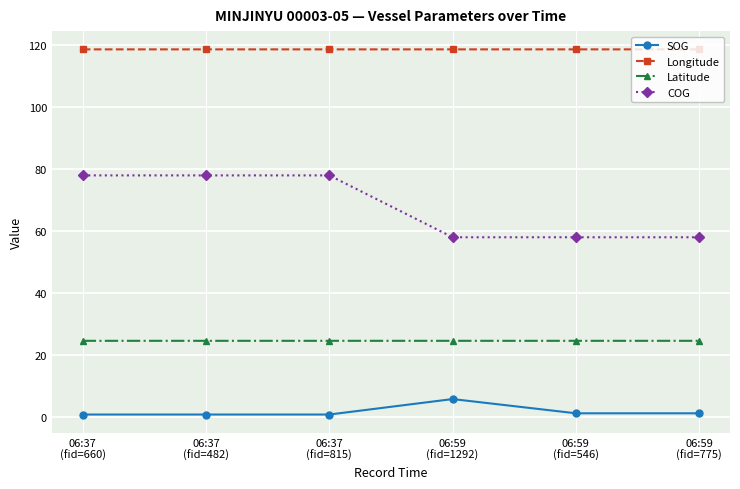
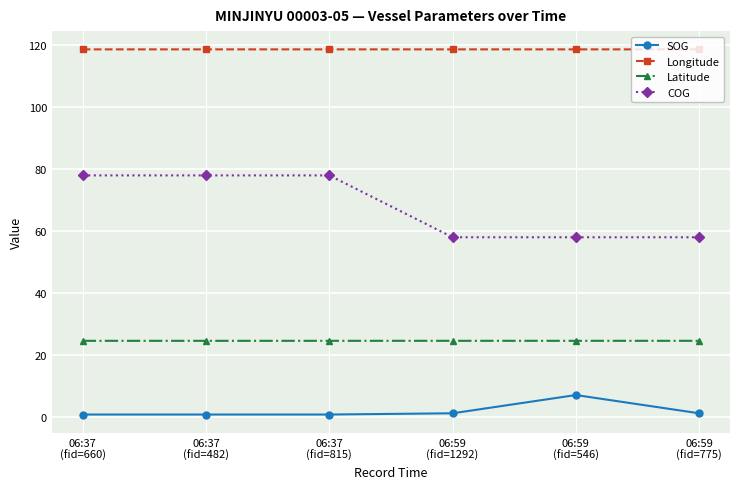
  {
    "SOG": {
      "06:37 (fid=660)": 1,
      "06:37 (fid=482)": 1,
      "06:37 (fid=815)": 1,
-     "06:59 (fid=1292)": 6,
-     "06:59 (fid=546)": 1,
+     "06:59 (fid=1292)": 1,
+     "06:59 (fid=546)": 7,
      "06:59 (fid=775)": 1
    },
    "Longitude": {
      "06:37 (fid=660)": 119,
      "06:37 (fid=482)": 119,
      "06:37 (fid=815)": 119,
      "06:59 (fid=1292)": 119,
      "06:59 (fid=546)": 119
    },
    "Latitude": {
      "06:37 (fid=660)": 25,
      "06:37 (fid=482)": 25,
      "06:37 (fid=815)": 25,
      "06:59 (fid=1292)": 25,
      "06:59 (fid=546)": 25,
      "06:59 (fid=775)": 25
    },
    "COG": {
      "06:37 (fid=660)": 78,
      "06:37 (fid=482)": 78,
      "06:37 (fid=815)": 78,
      "06:59 (fid=1292)": 58,
      "06:59 (fid=546)": 58,
      "06:59 (fid=775)": 58
    }
  }
